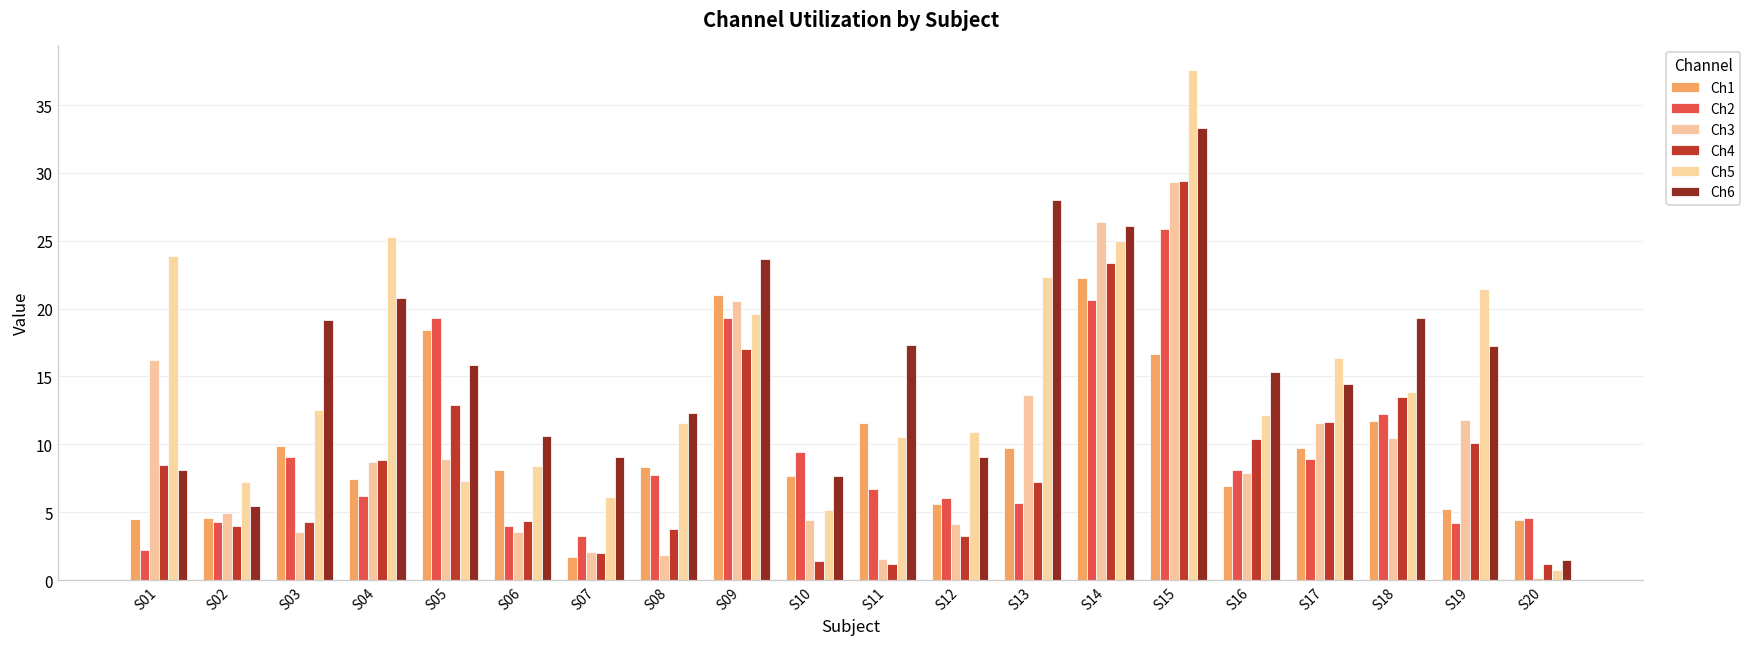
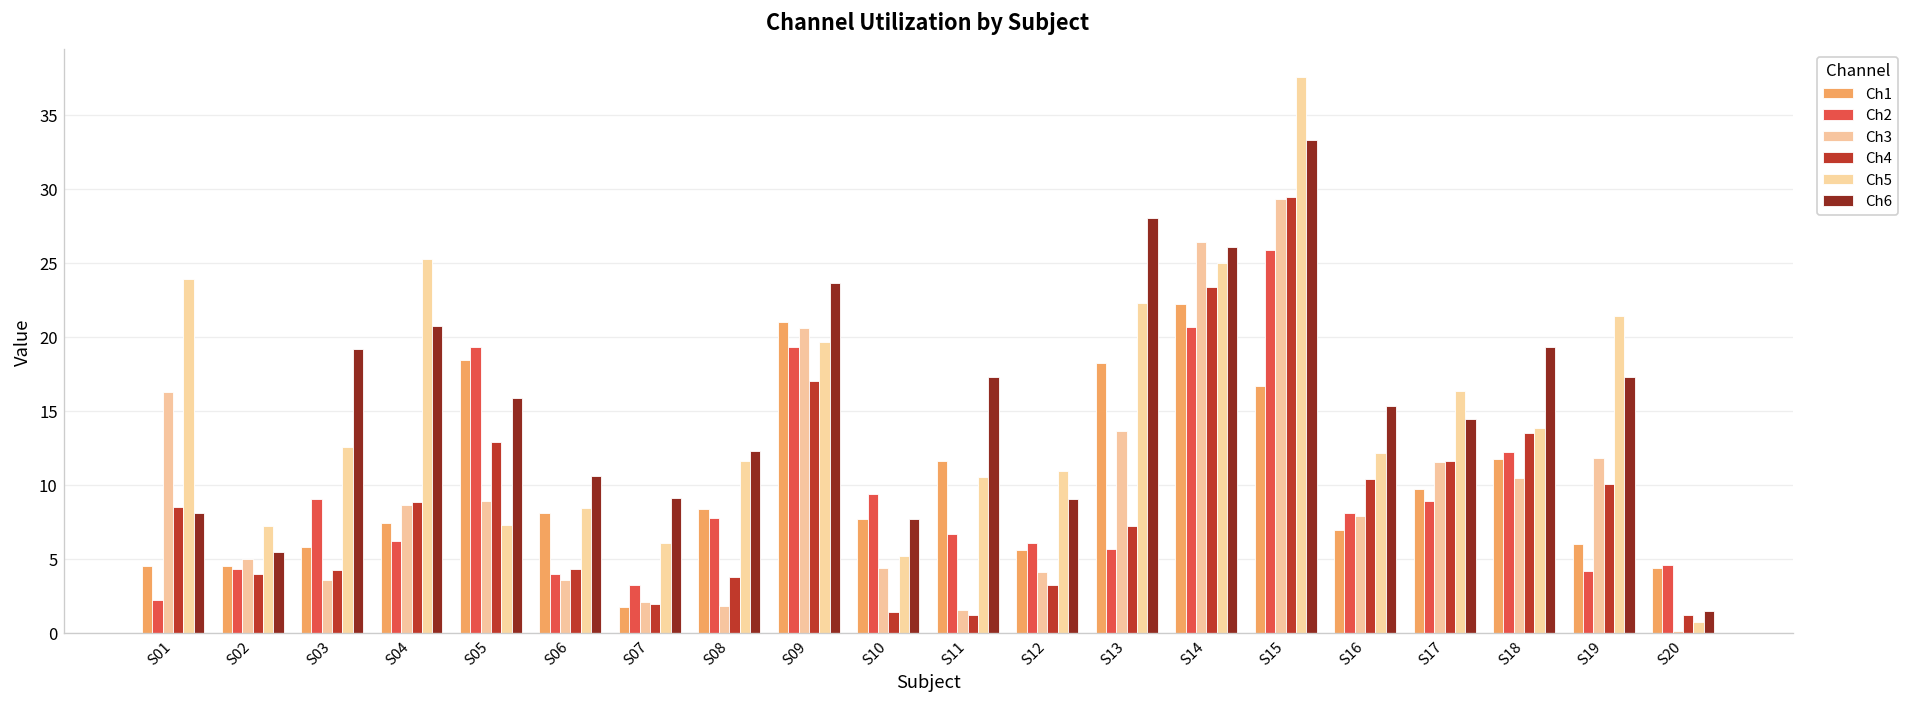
  {
    "Ch1": {
      "S01": 4.5,
      "S02": 4.5,
-     "S03": 9.9,
+     "S03": 5.8,
      "S04": 7.4,
      "S05": 18.4,
      "S06": 8.1,
      "S07": 1.7,
      "S08": 8.4,
      "S09": 21.0,
      "S10": 7.7,
      "S11": 11.6,
      "S12": 5.6,
-     "S13": 9.8,
+     "S13": 18.2,
      "S14": 22.2,
      "S15": 16.7,
      "S16": 7.0,
      "S17": 9.7,
      "S18": 11.7,
-     "S19": 5.2,
+     "S19": 6.0,
      "S20": 4.4
    }
  }
